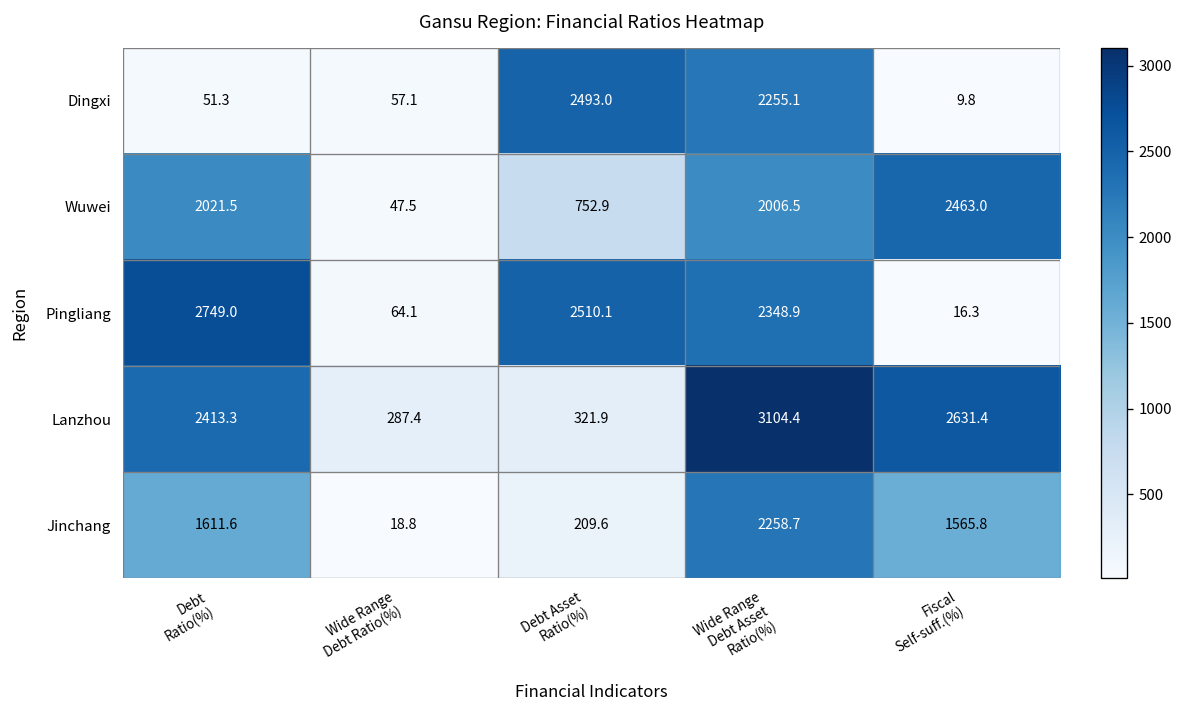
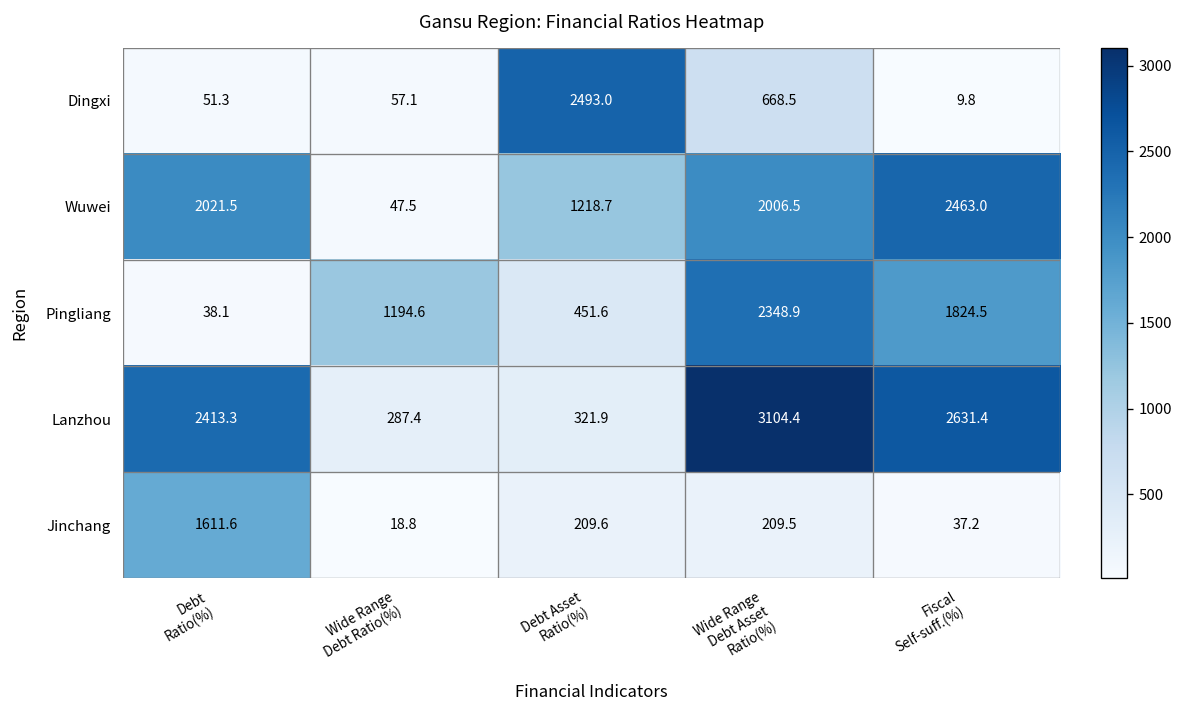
  {
    "Dingxi": {
      "Debt Ratio(%)": 51.3,
      "Wide Range Debt Ratio(%)": 57.1,
      "Debt Asset Ratio(%)": 2493.0,
-     "Wide Range Debt Asset Ratio(%)": 2255.1,
+     "Wide Range Debt Asset Ratio(%)": 668.5,
      "Fiscal Self-suff.(%)": 9.8
    },
    "Wuwei": {
      "Debt Ratio(%)": 2021.5,
      "Wide Range Debt Ratio(%)": 47.5,
-     "Debt Asset Ratio(%)": 752.9,
+     "Debt Asset Ratio(%)": 1218.7,
      "Wide Range Debt Asset Ratio(%)": 2006.5,
      "Fiscal Self-suff.(%)": 2463.0
    },
    "Pingliang": {
-     "Debt Ratio(%)": 2749.0,
-     "Wide Range Debt Ratio(%)": 64.1,
-     "Debt Asset Ratio(%)": 2510.1,
+     "Debt Ratio(%)": 38.1,
+     "Wide Range Debt Ratio(%)": 1194.6,
+     "Debt Asset Ratio(%)": 451.6,
      "Wide Range Debt Asset Ratio(%)": 2348.9,
-     "Fiscal Self-suff.(%)": 16.3
+     "Fiscal Self-suff.(%)": 1824.5
    },
    "Lanzhou": {
      "Debt Ratio(%)": 2413.3,
      "Wide Range Debt Ratio(%)": 287.4,
      "Debt Asset Ratio(%)": 321.9,
      "Wide Range Debt Asset Ratio(%)": 3104.4,
      "Fiscal Self-suff.(%)": 2631.4
    },
    "Jinchang": {
      "Debt Ratio(%)": 1611.6,
      "Wide Range Debt Ratio(%)": 18.8,
      "Debt Asset Ratio(%)": 209.6,
-     "Wide Range Debt Asset Ratio(%)": 2258.7,
-     "Fiscal Self-suff.(%)": 1565.8
+     "Wide Range Debt Asset Ratio(%)": 209.5,
+     "Fiscal Self-suff.(%)": 37.2
    }
  }
